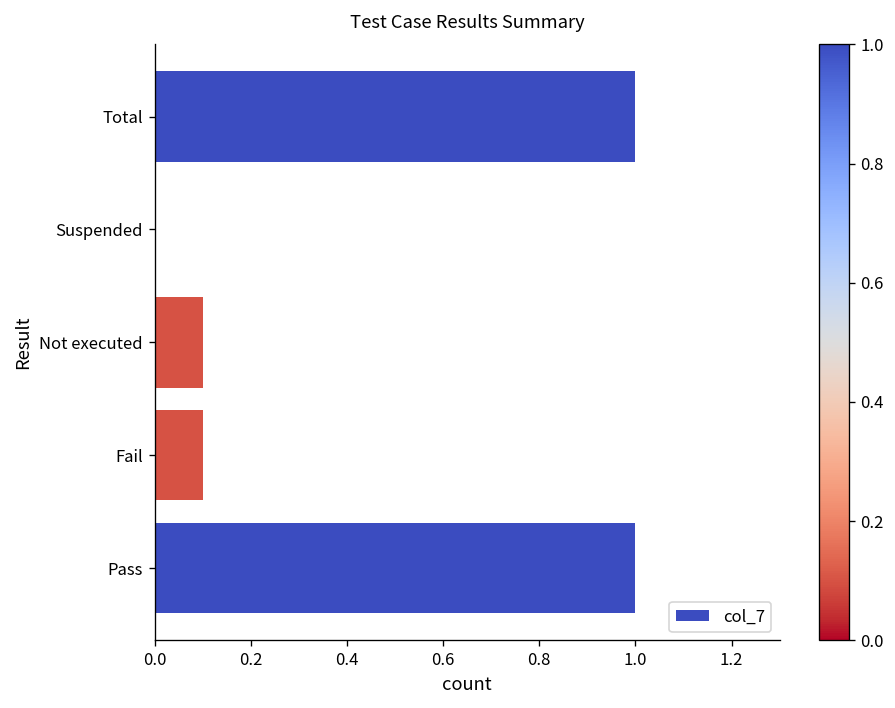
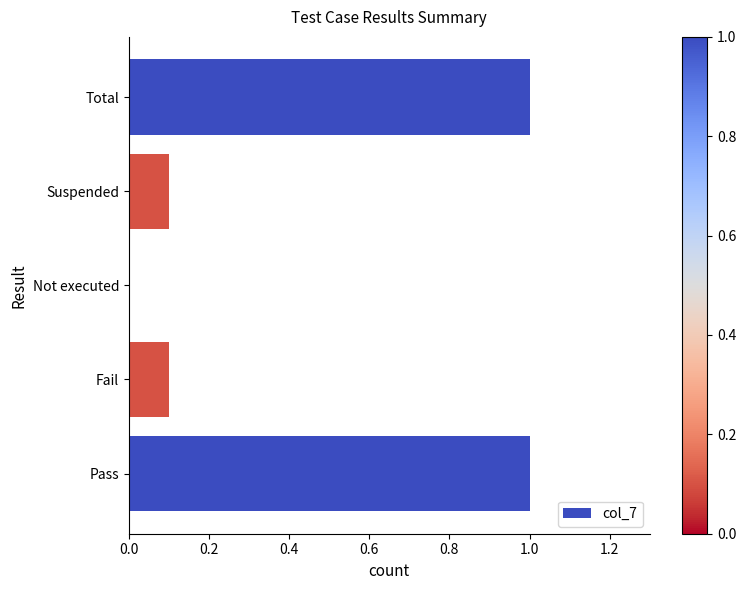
  {
    "Total": 1.0,
-   "Suspended": 0.0,
-   "Not executed": 0.1,
+   "Suspended": 0.1,
+   "Not executed": 0.0,
    "Fail": 0.1,
    "Pass": 1.0
  }
